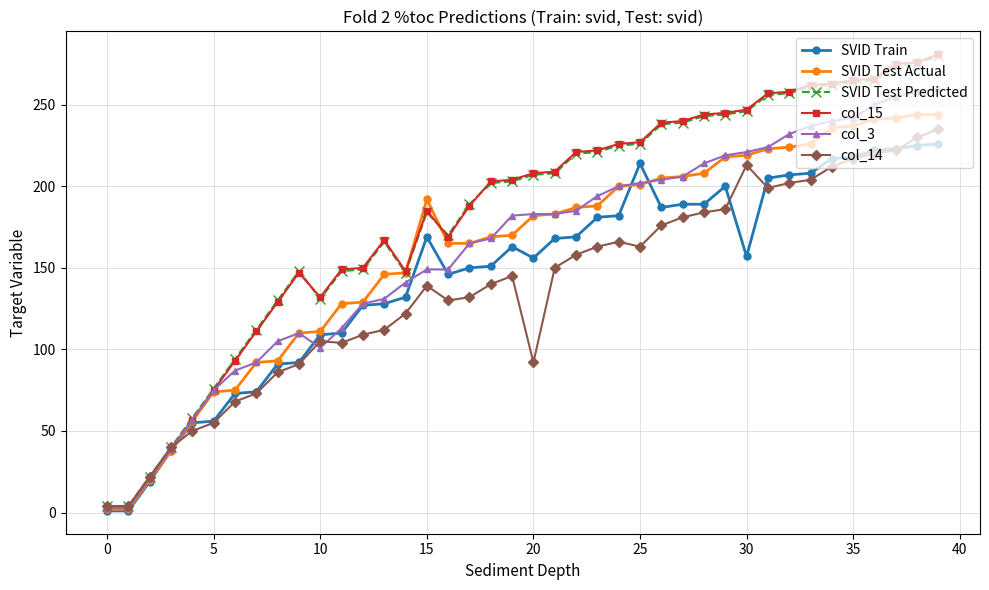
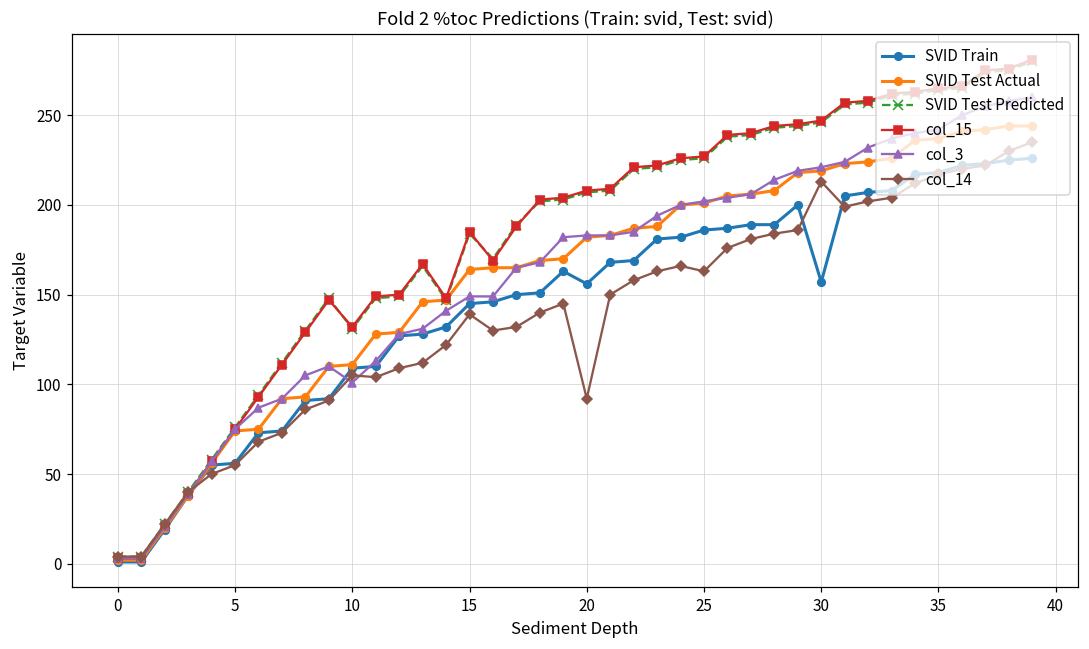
  {
    "SVID Train": {
      "10": 109,
-     "15": 169,
+     "15": 145,
      "20": 156,
-     "25": 214,
+     "25": 186,
      "30": 157
    },
    "SVID Test Actual": {
      "10": 111,
-     "15": 192,
+     "15": 164,
      "30": 219
    },
    "col_3": {
      "10": 101,
      "15": 149,
      "30": 221
    },
    "col_14": {
      "10": 105,
      "15": 139,
      "20": 92,
      "25": 163,
      "30": 213
    }
  }
